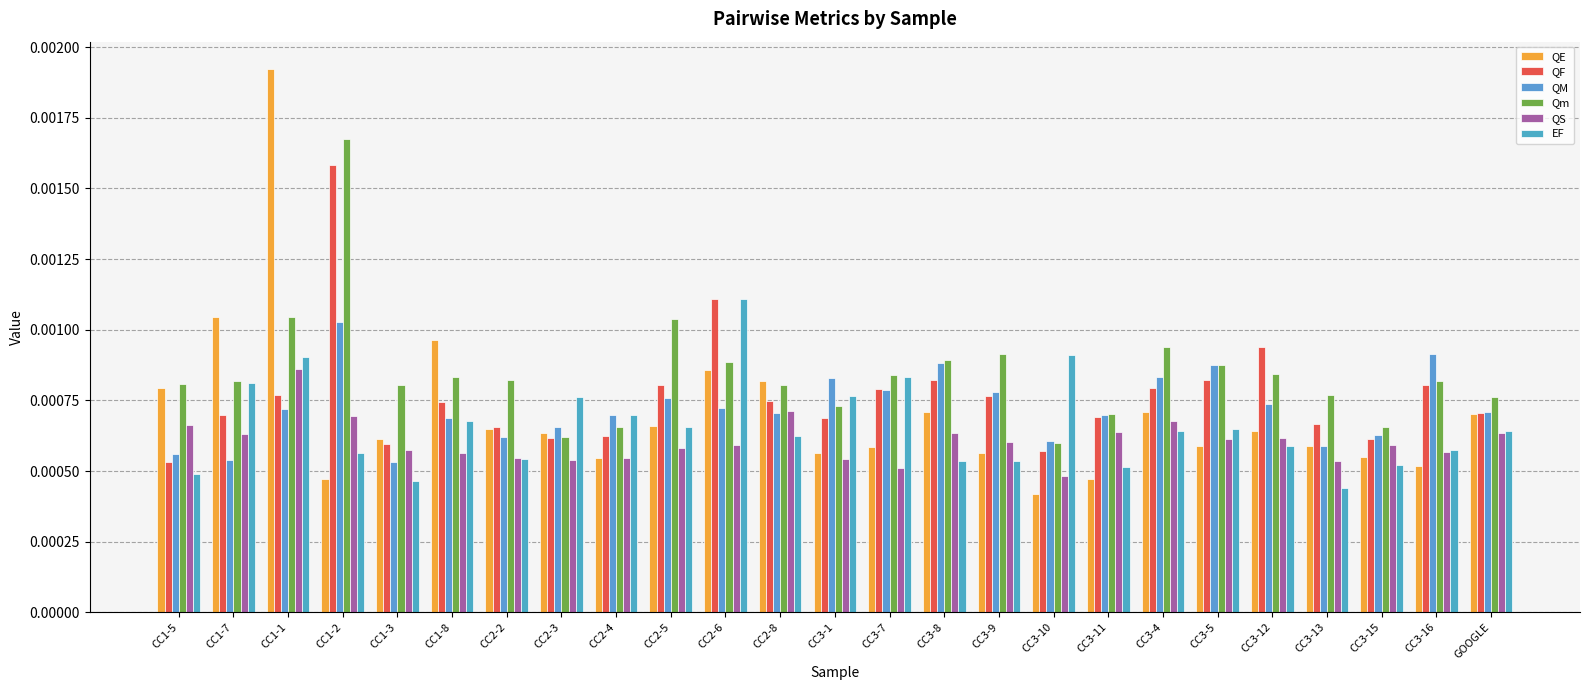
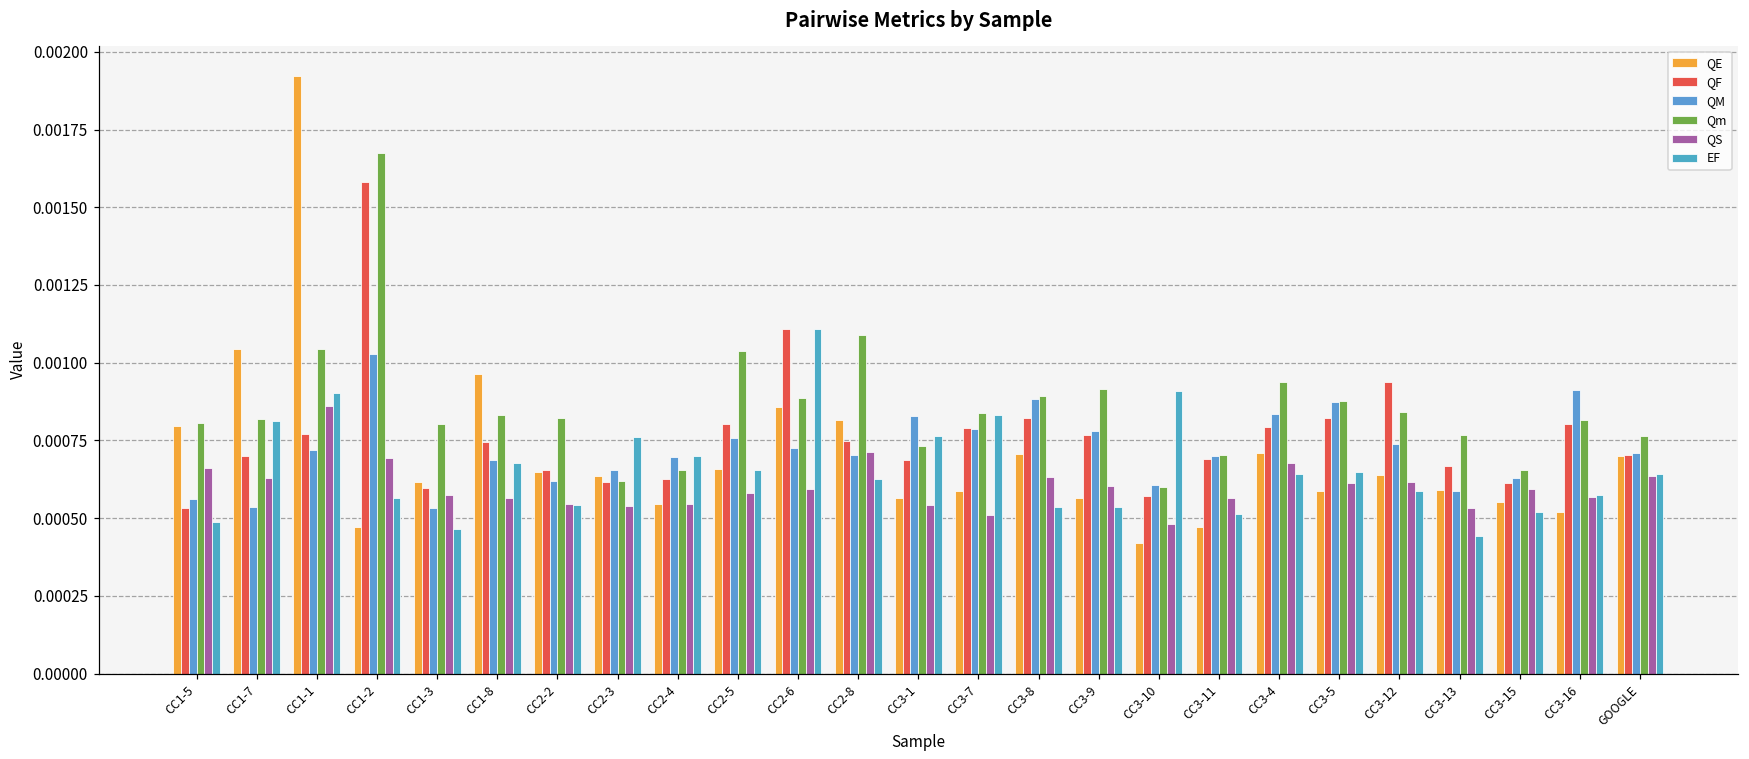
  {
    "QE": {
      "CC1-5": 0.00080,
      "CC1-7": 0.00104,
      "CC1-1": 0.00192,
      "CC1-2": 0.00047,
      "CC1-3": 0.00062,
      "CC1-8": 0.00096,
      "CC2-2": 0.00065,
      "CC2-3": 0.00063,
      "CC2-4": 0.00054,
      "CC2-5": 0.00066,
      "CC2-6": 0.00086,
      "CC2-8": 0.00082,
      "CC3-1": 0.00056,
      "CC3-7": 0.00059,
      "CC3-8": 0.00071,
      "CC3-9": 0.00057,
      "CC3-10": 0.00042,
      "CC3-11": 0.00047,
      "CC3-4": 0.00071,
      "CC3-5": 0.00059,
      "CC3-12": 0.00064,
      "CC3-13": 0.00059,
      "CC3-15": 0.00055,
      "CC3-16": 0.00052,
      "GOOGLE": 0.00070
    },
    "QF": {
      "CC1-5": 0.00053,
      "CC1-7": 0.00070,
      "CC1-1": 0.00077,
      "CC1-2": 0.00158,
      "CC1-3": 0.00060,
      "CC1-8": 0.00075,
      "CC2-2": 0.00065,
      "CC2-3": 0.00062,
      "CC2-4": 0.00063,
      "CC2-5": 0.00080,
      "CC2-6": 0.00111,
      "CC2-8": 0.00075,
      "CC3-1": 0.00069,
      "CC3-7": 0.00079,
      "CC3-8": 0.00082,
      "CC3-9": 0.00077,
      "CC3-10": 0.00057,
      "CC3-11": 0.00069,
      "CC3-4": 0.00079,
      "CC3-5": 0.00082,
      "CC3-12": 0.00094,
      "CC3-13": 0.00067,
      "CC3-15": 0.00061,
      "CC3-16": 0.00080,
      "GOOGLE": 0.00070
    },
    "Qm": {
      "CC1-5": 0.00081,
      "CC1-7": 0.00082,
      "CC1-1": 0.00104,
      "CC1-2": 0.00168,
      "CC1-3": 0.00080,
      "CC1-8": 0.00083,
      "CC2-2": 0.00082,
      "CC2-3": 0.00062,
      "CC2-4": 0.00066,
      "CC2-5": 0.00104,
      "CC2-6": 0.00089,
-     "CC2-8": 0.00081,
+     "CC2-8": 0.00109,
      "CC3-1": 0.00073,
      "CC3-7": 0.00084,
      "CC3-8": 0.00089,
      "CC3-9": 0.00092,
      "CC3-10": 0.00060,
      "CC3-11": 0.00070,
      "CC3-4": 0.00094,
      "CC3-5": 0.00088,
      "CC3-12": 0.00084,
      "CC3-13": 0.00077,
      "CC3-15": 0.00066,
      "CC3-16": 0.00082,
      "GOOGLE": 0.00076
    },
    "QS": {
      "CC1-5": 0.00066,
      "CC1-7": 0.00063,
      "CC1-1": 0.00086,
      "CC1-2": 0.00069,
      "CC1-3": 0.00058,
      "CC1-8": 0.00057,
      "CC2-2": 0.00054,
      "CC2-3": 0.00054,
      "CC2-4": 0.00055,
      "CC2-5": 0.00058,
      "CC2-6": 0.00059,
      "CC2-8": 0.00071,
      "CC3-1": 0.00054,
      "CC3-7": 0.00051,
      "CC3-8": 0.00063,
      "CC3-9": 0.00060,
      "CC3-10": 0.00048,
-     "CC3-11": 0.00064,
+     "CC3-11": 0.00057,
      "CC3-4": 0.00068,
      "CC3-5": 0.00061,
      "CC3-12": 0.00062,
      "CC3-13": 0.00053,
      "CC3-15": 0.00059,
      "CC3-16": 0.00057,
      "GOOGLE": 0.00064
    }
  }
